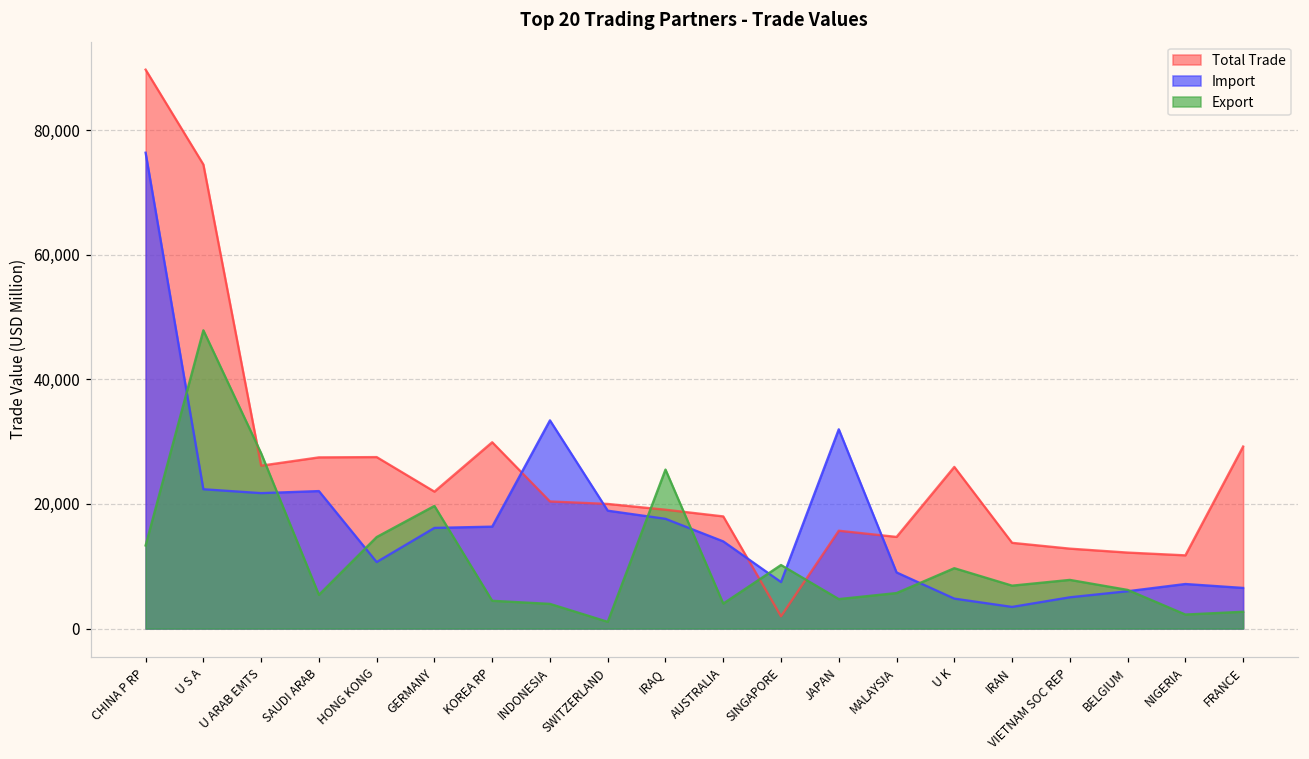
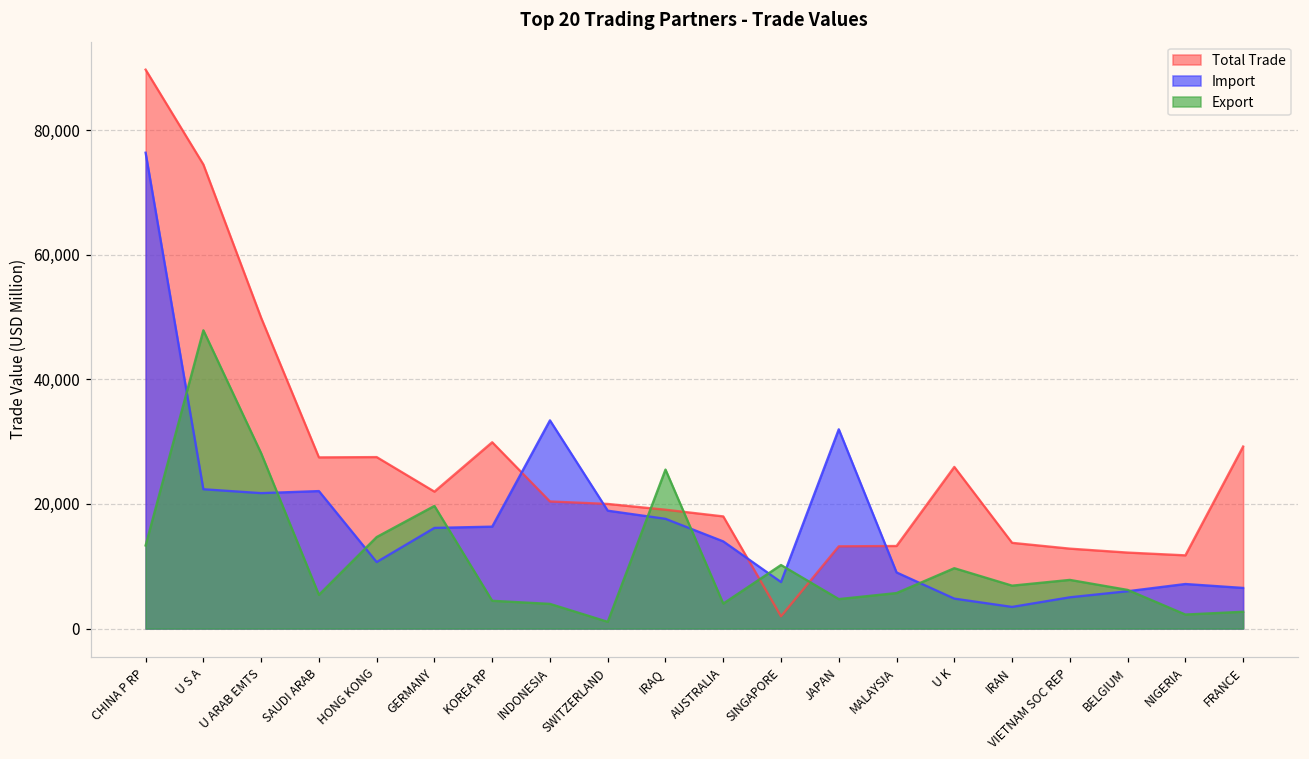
  {
    "Total Trade": {
      "CHINA P RP": "90,000",
      "U S A": "74,000",
-     "U ARAB EMTS": "26,000",
+     "U ARAB EMTS": "50,000",
      "SAUDI ARAB": "27,000",
      "HONG KONG": "28,000",
      "GERMANY": "22,000",
      "KOREA RP": "30,000",
      "INDONESIA": "20,000",
      "SWITZERLAND": "20,000",
      "IRAQ": "19,000",
      "AUSTRALIA": "18,000",
      "SINGAPORE": "2,000",
-     "JAPAN": "16,000",
-     "MALAYSIA": "15,000",
+     "JAPAN": "13,000",
+     "MALAYSIA": "13,000",
      "U K": "26,000",
      "IRAN": "14,000",
      "VIETNAM SOC REP": "13,000",
      "BELGIUM": "12,000",
      "NIGERIA": "12,000",
      "FRANCE": "29,000"
    },
    "Import": {
      "CHINA P RP": "76,000",
      "U S A": "22,000",
      "U ARAB EMTS": "22,000",
      "SAUDI ARAB": "22,000",
      "HONG KONG": "11,000",
      "GERMANY": "16,000",
      "KOREA RP": "16,000",
      "INDONESIA": "33,000",
      "SWITZERLAND": "19,000",
      "IRAQ": "18,000",
      "AUSTRALIA": "14,000",
      "SINGAPORE": "7,000",
      "JAPAN": "32,000",
      "MALAYSIA": "9,000",
      "U K": "5,000",
      "IRAN": "3,000",
      "VIETNAM SOC REP": "5,000",
      "NIGERIA": "7,000",
      "FRANCE": "7,000"
    },
    "Export": {
      "CHINA P RP": "13,000",
      "U S A": "48,000",
      "U ARAB EMTS": "28,000",
      "SAUDI ARAB": "5,000",
      "HONG KONG": "15,000",
      "GERMANY": "20,000",
      "KOREA RP": "4,000",
      "INDONESIA": "4,000",
      "SWITZERLAND": "1,000",
      "IRAQ": "26,000",
      "AUSTRALIA": "4,000",
      "SINGAPORE": "10,000",
      "JAPAN": "5,000",
      "MALAYSIA": "6,000",
      "U K": "10,000",
      "IRAN": "7,000",
      "VIETNAM SOC REP": "8,000",
      "NIGERIA": "2,000",
      "FRANCE": "3,000"
    }
  }
